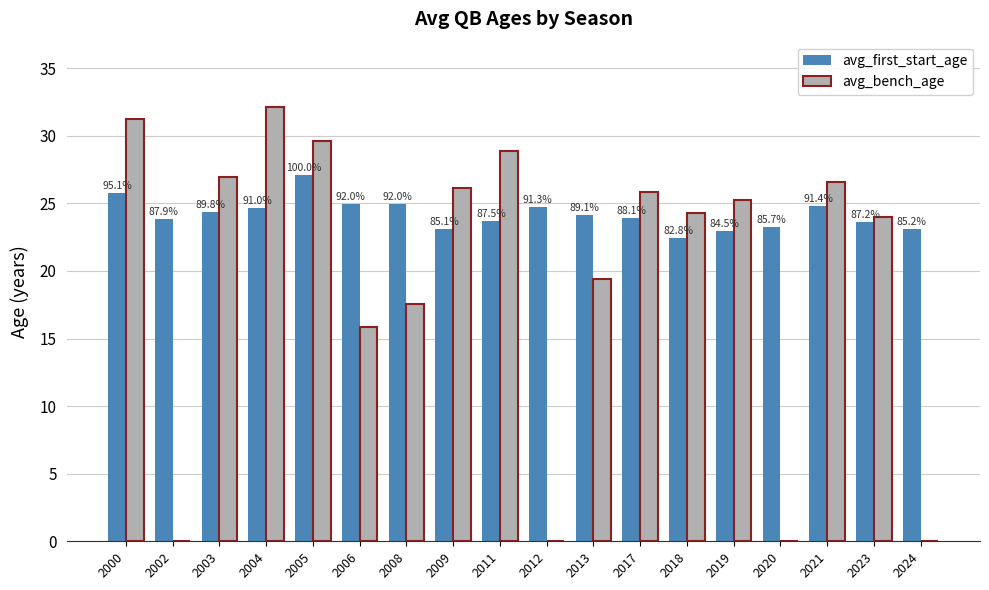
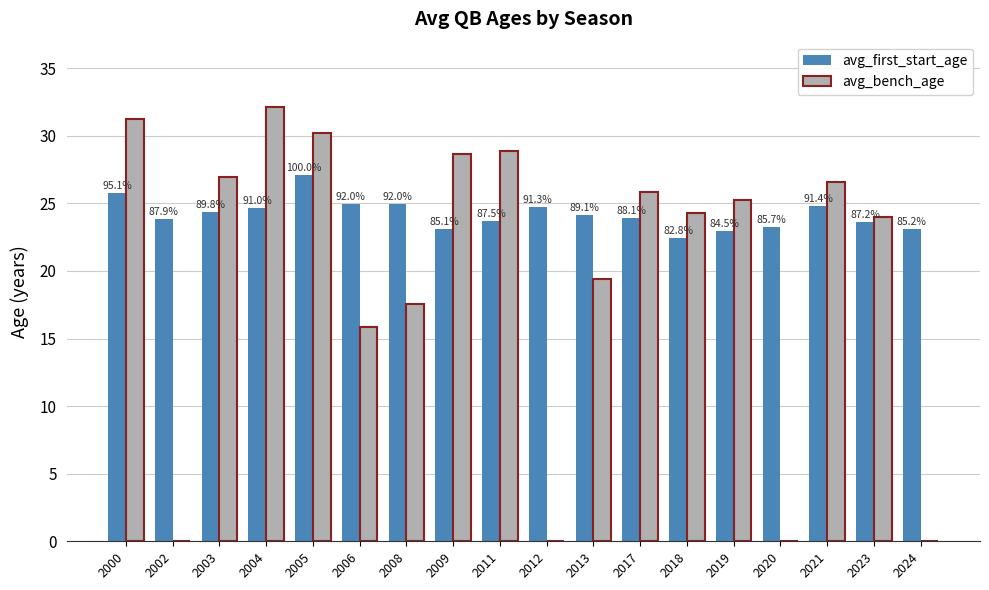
  {
    "avg_bench_age": {
      "2000": 31.2,
      "2002": 0.0,
      "2003": 26.9,
      "2004": 32.1,
-     "2005": 29.6,
+     "2005": 30.2,
      "2006": 15.9,
      "2008": 17.5,
-     "2009": 26.1,
+     "2009": 28.7,
      "2011": 28.9,
      "2012": 0.0,
      "2013": 19.4,
      "2017": 25.8,
      "2018": 24.3,
      "2019": 25.2,
      "2020": 0.0,
      "2021": 26.6,
      "2023": 24.0,
      "2024": 0.0
    }
  }
